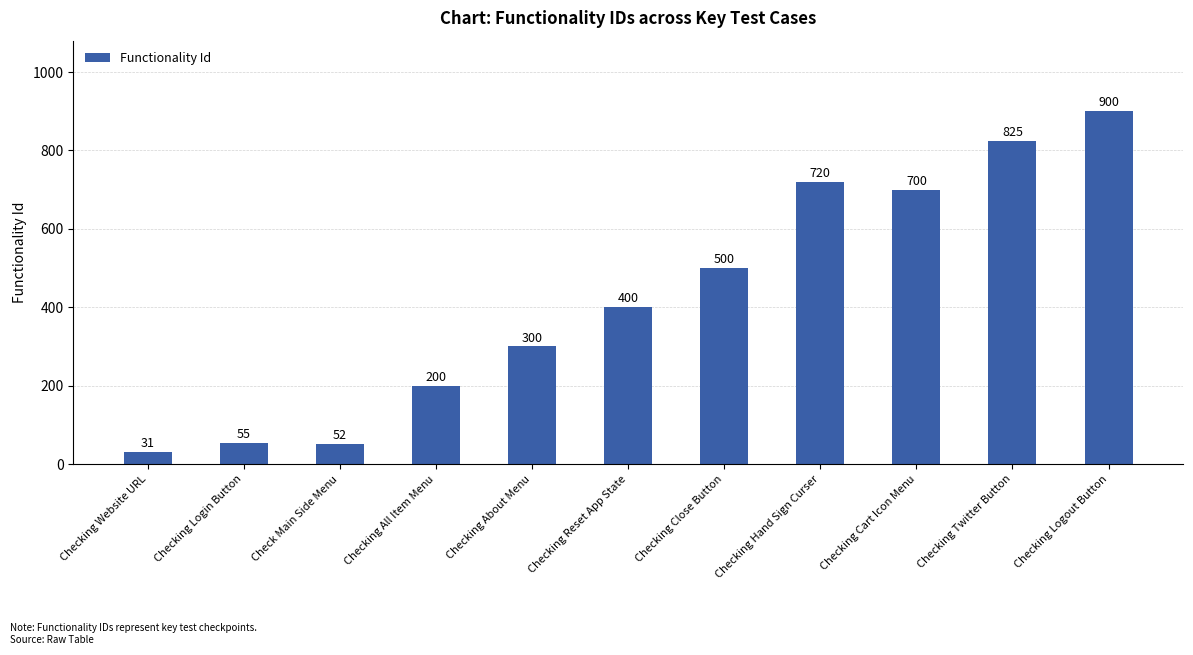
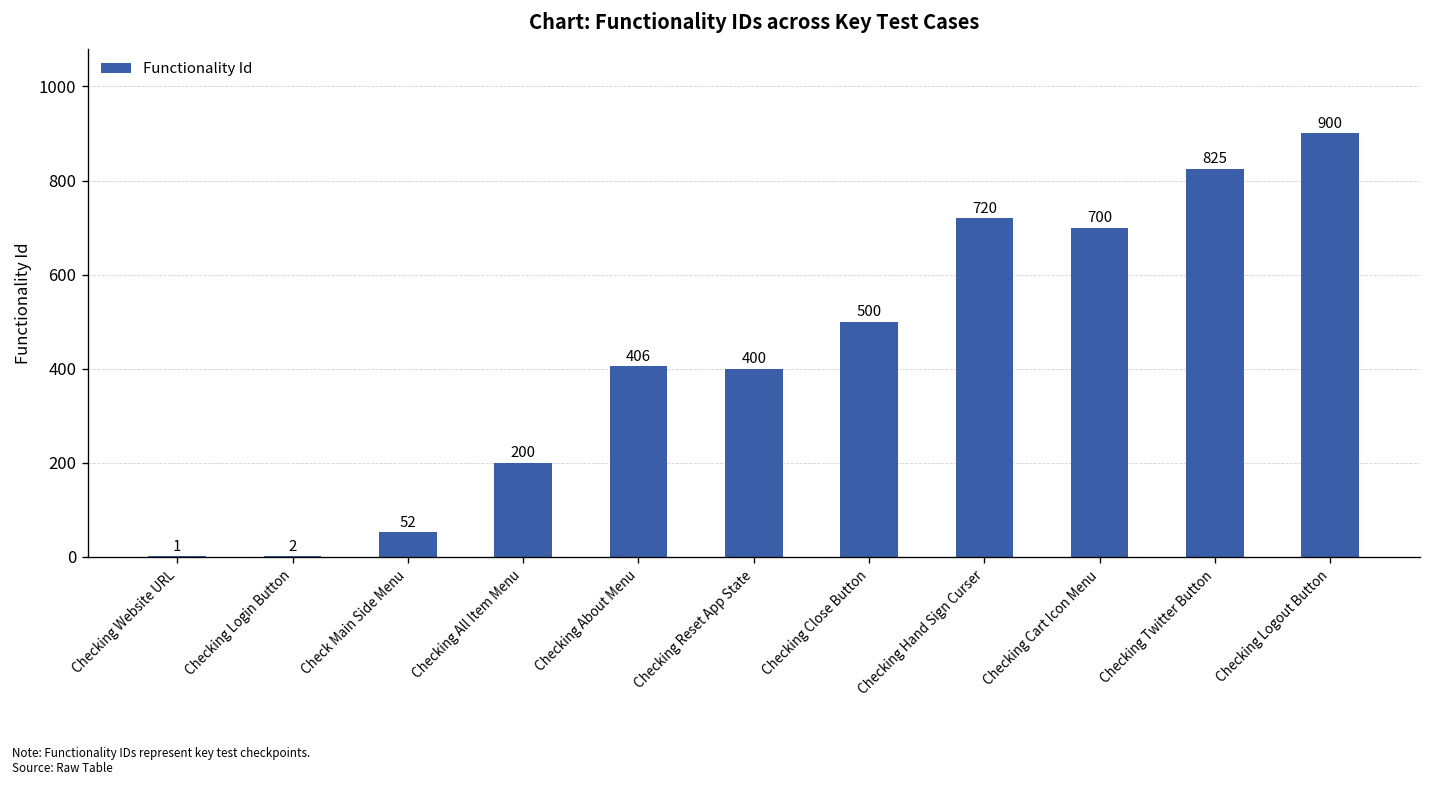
  {
-   "Checking Website URL": 31,
-   "Checking Login Button": 55,
+   "Checking Website URL": 1,
+   "Checking Login Button": 2,
    "Check Main Side Menu": 52,
    "Checking All Item Menu": 200,
-   "Checking About Menu": 300,
+   "Checking About Menu": 406,
    "Checking Reset App State": 400,
    "Checking Close Button": 500,
    "Checking Hand Sign Curser": 720,
    "Checking Cart Icon Menu": 700,
    "Checking Twitter Button": 825,
    "Checking Logout Button": 900
  }
